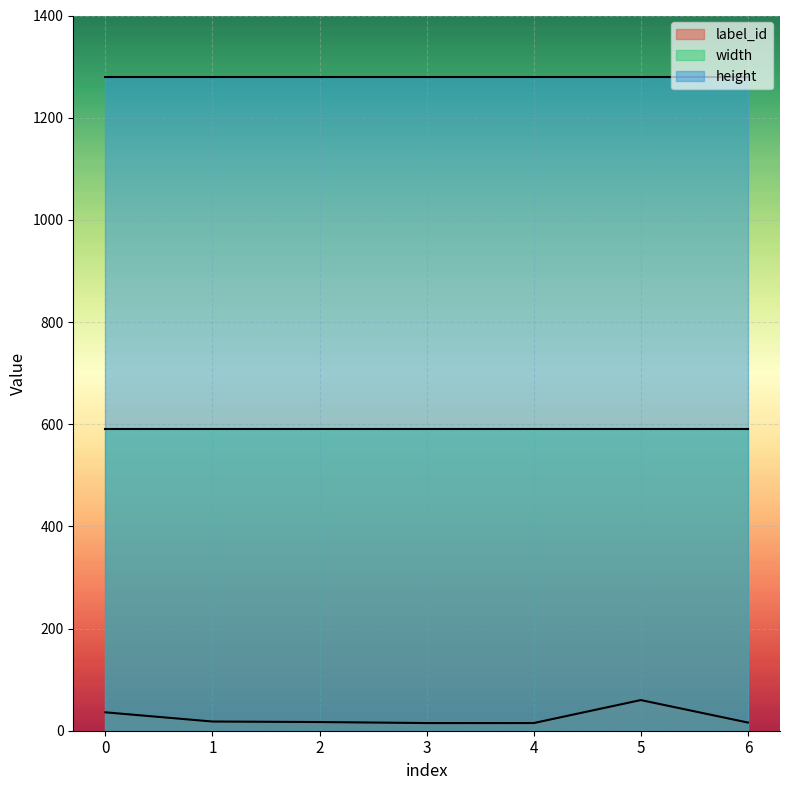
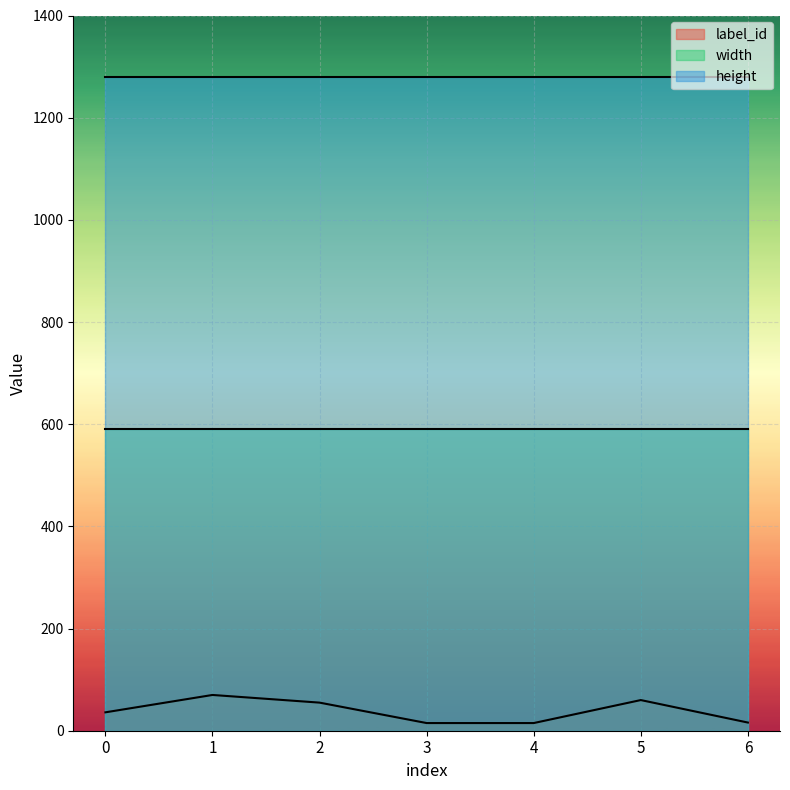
  {
    "label_id": {
      "0": 40,
-     "1": 20,
-     "2": 20,
+     "1": 70,
+     "2": 60,
      "3": 20,
      "4": 20,
      "5": 60,
      "6": 20
    },
    "width": {
      "0": 590,
      "1": 590,
      "2": 590,
      "3": 590,
      "4": 590,
      "5": 590,
      "6": 590
    },
    "height": {
      "0": 1280,
      "1": 1280,
      "2": 1280,
      "3": 1280,
      "4": 1280,
      "5": 1280
    }
  }
